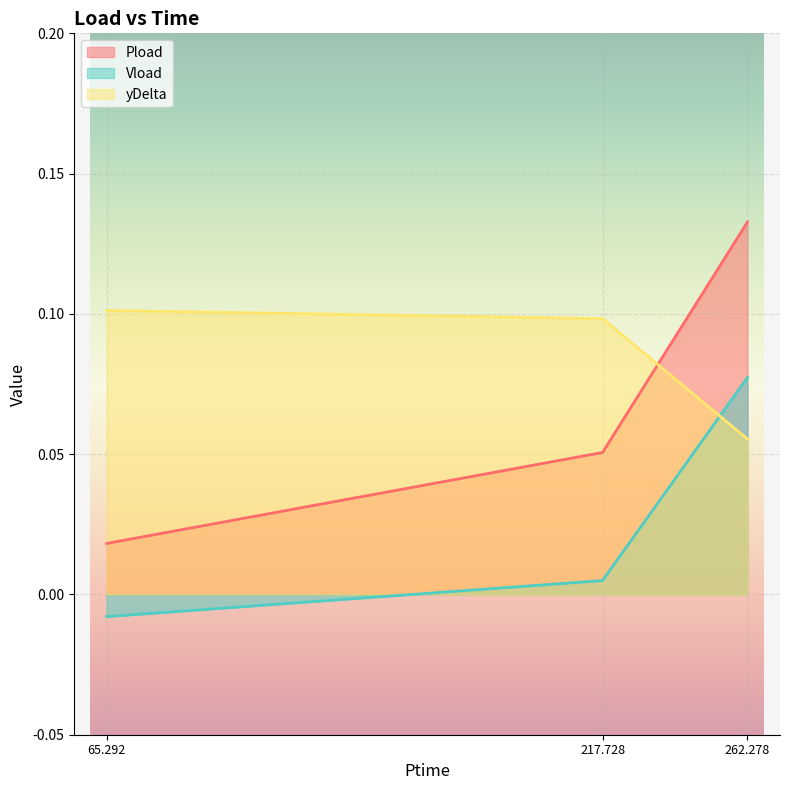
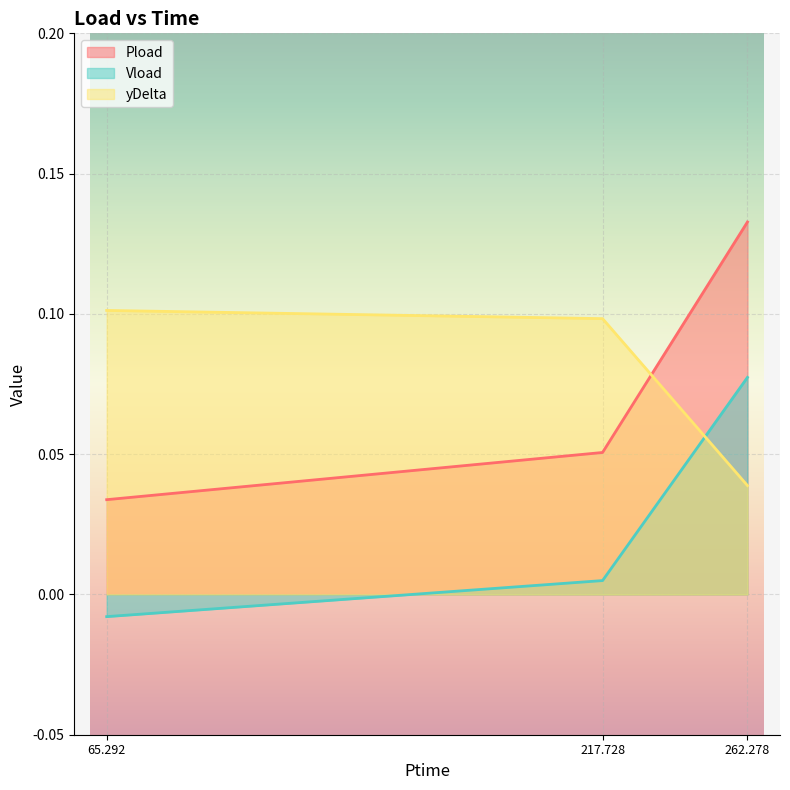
  {
    "Pload": {
-     "65.292": 0.018,
+     "65.292": 0.034,
      "217.728": 0.051,
      "262.278": 0.133
    },
    "yDelta": {
      "65.292": 0.101,
      "217.728": 0.098,
-     "262.278": 0.055
+     "262.278": 0.039
    }
  }
